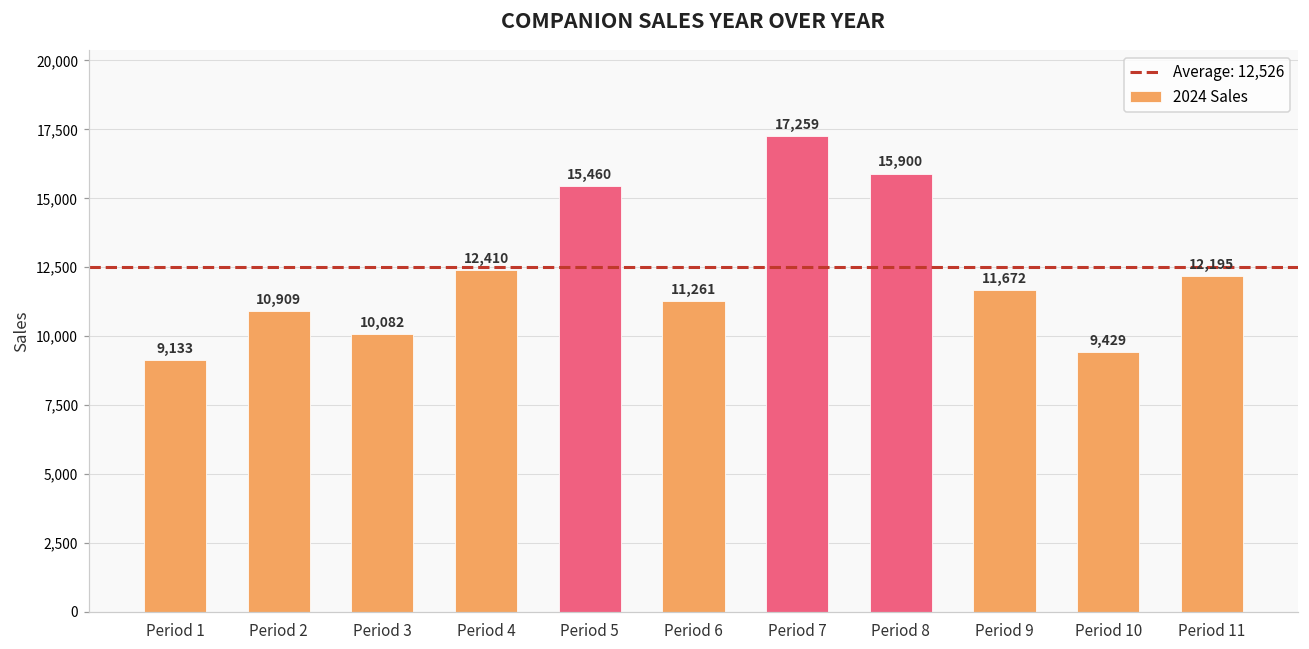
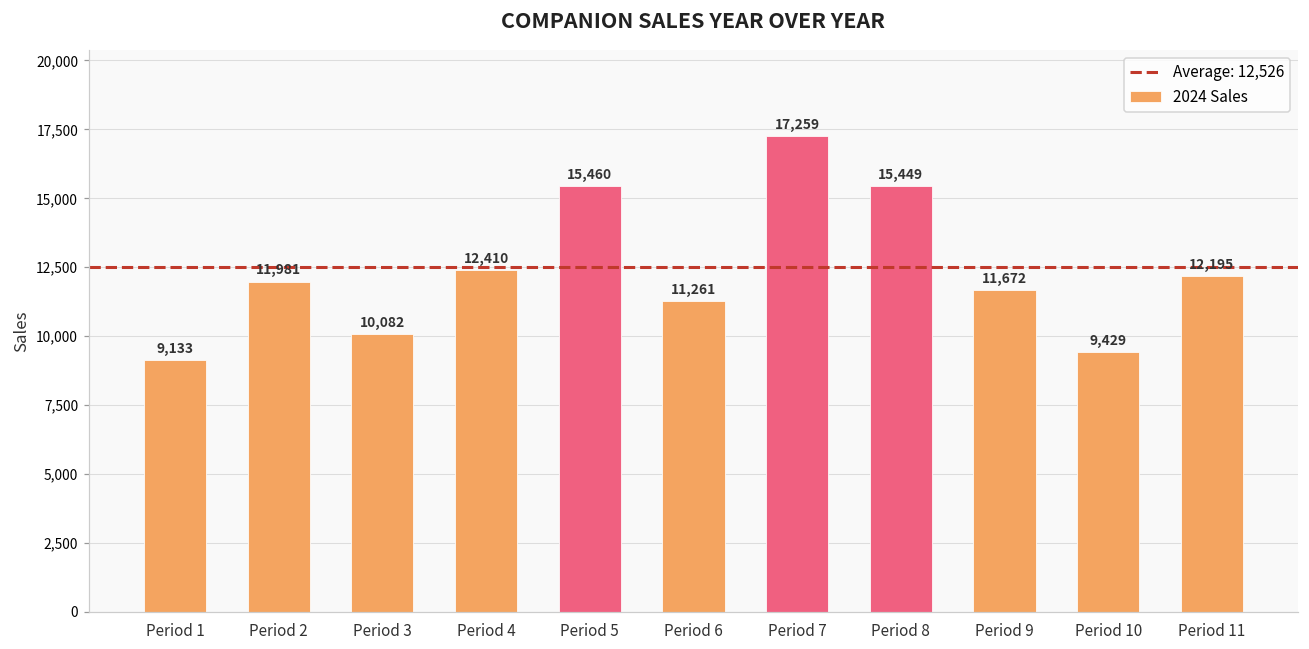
  {
    "Period 1": "9,133",
-   "Period 2": "10,909",
+   "Period 2": "11,981",
    "Period 3": "10,082",
    "Period 4": "12,410",
    "Period 5": "15,460",
    "Period 6": "11,261",
    "Period 7": "17,259",
-   "Period 8": "15,900",
+   "Period 8": "15,449",
    "Period 9": "11,672",
    "Period 10": "9,429",
    "Period 11": "12,195"
  }
